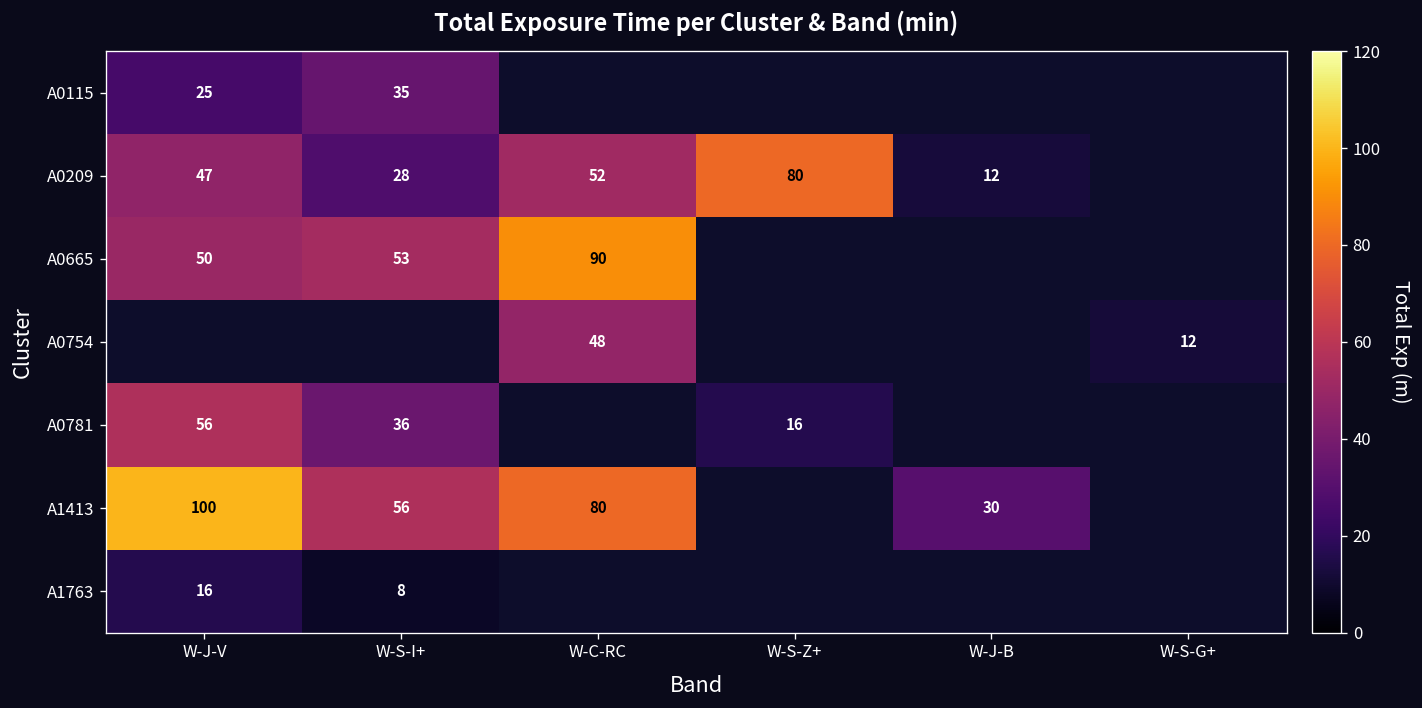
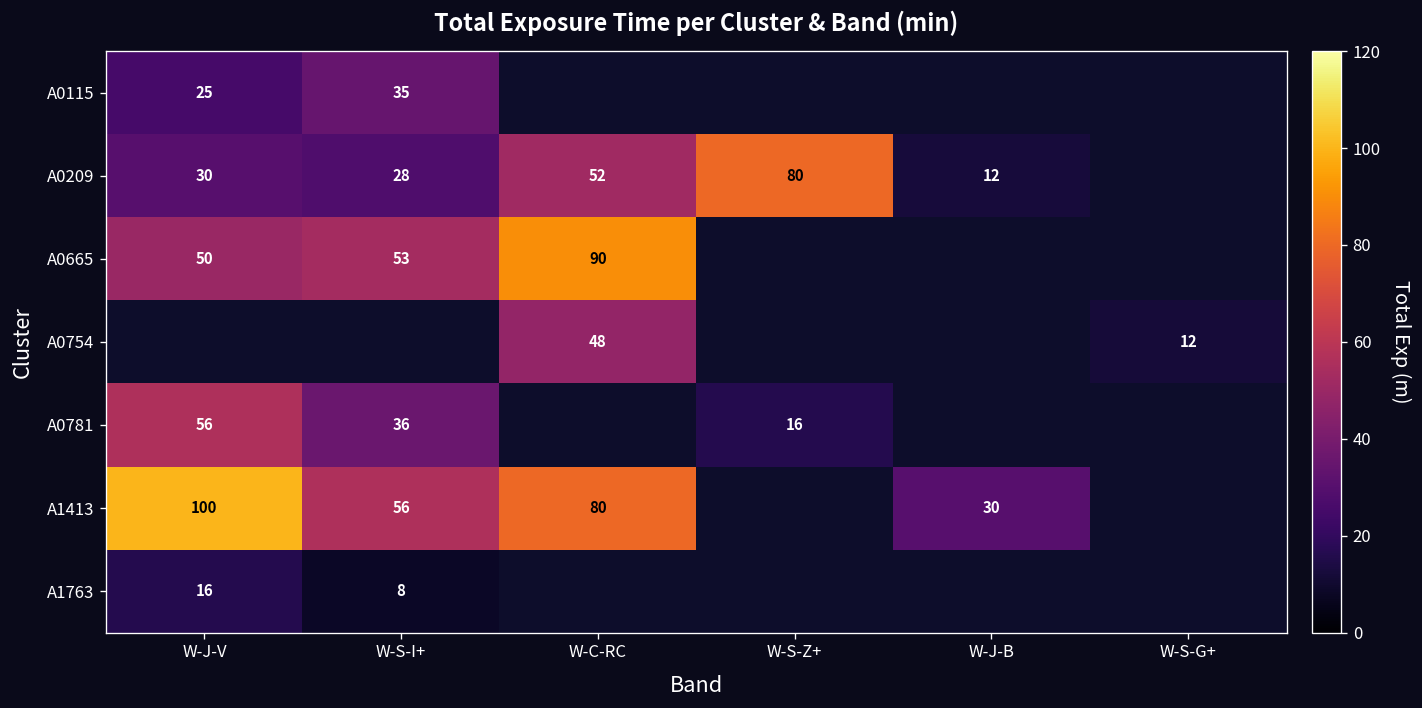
  {
    "A0115": {
      "W-J-V": 25,
      "W-S-I+": 35
    },
    "A0209": {
-     "W-J-V": 47,
+     "W-J-V": 30,
      "W-S-I+": 28,
      "W-C-RC": 52,
      "W-S-Z+": 80,
      "W-J-B": 12
    },
    "A0665": {
      "W-J-V": 50,
      "W-S-I+": 53,
      "W-C-RC": 90
    },
    "A0754": {
      "W-C-RC": 48,
      "W-S-G+": 12
    },
    "A0781": {
      "W-J-V": 56,
      "W-S-I+": 36,
      "W-S-Z+": 16
    },
    "A1413": {
      "W-J-V": 100,
      "W-S-I+": 56,
      "W-C-RC": 80,
      "W-J-B": 30
    },
    "A1763": {
      "W-J-V": 16,
      "W-S-I+": 8
    }
  }
